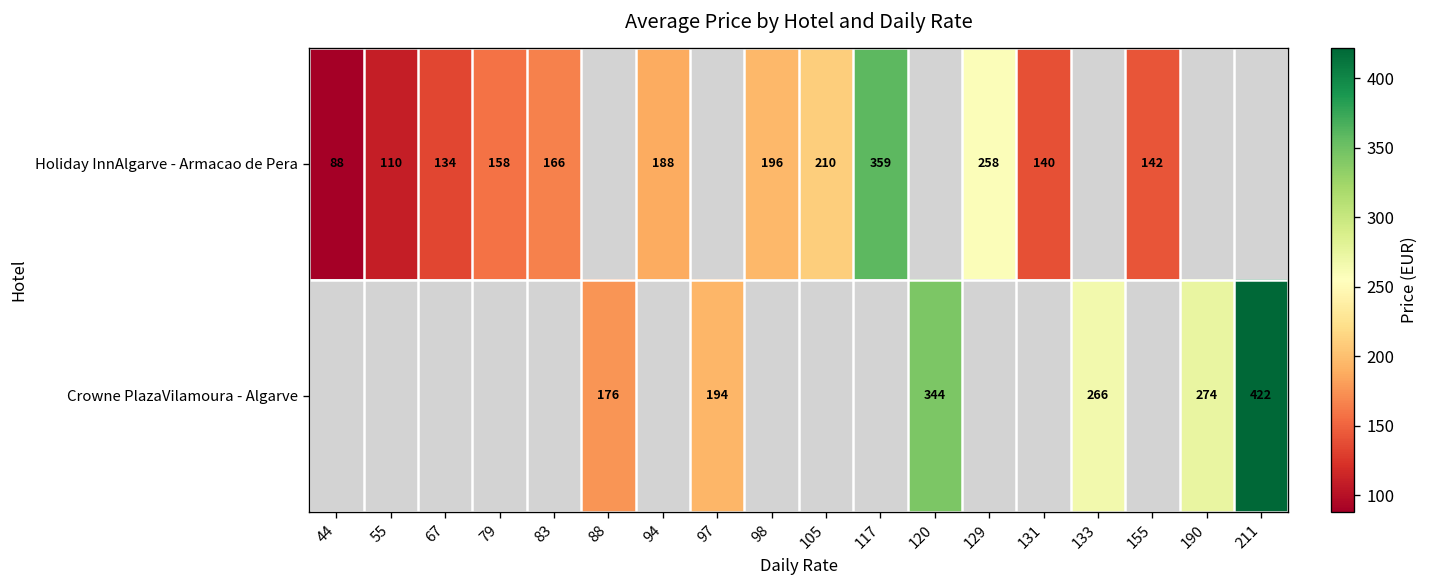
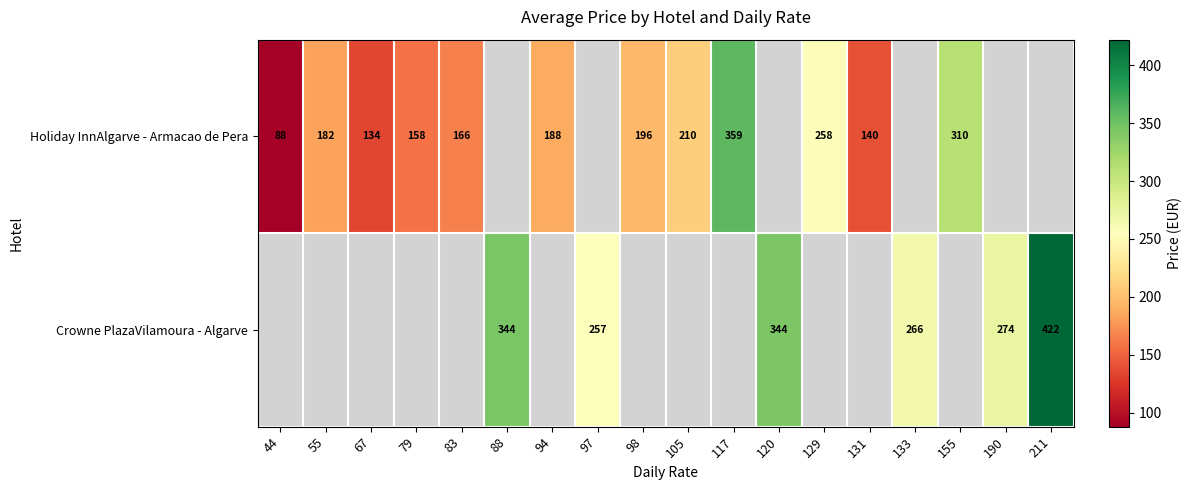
  {
    "Holiday InnAlgarve - Armacao de Pera": {
      "44": 88,
-     "55": 110,
+     "55": 182,
      "67": 134,
      "79": 158,
      "83": 166,
      "94": 188,
      "98": 196,
      "105": 210,
      "117": 359,
      "129": 258,
      "131": 140,
-     "155": 142
+     "155": 310
    },
    "Crowne PlazaVilamoura - Algarve": {
-     "88": 176,
-     "97": 194,
+     "88": 344,
+     "97": 257,
      "120": 344,
      "133": 266,
      "190": 274,
      "211": 422
    }
  }
